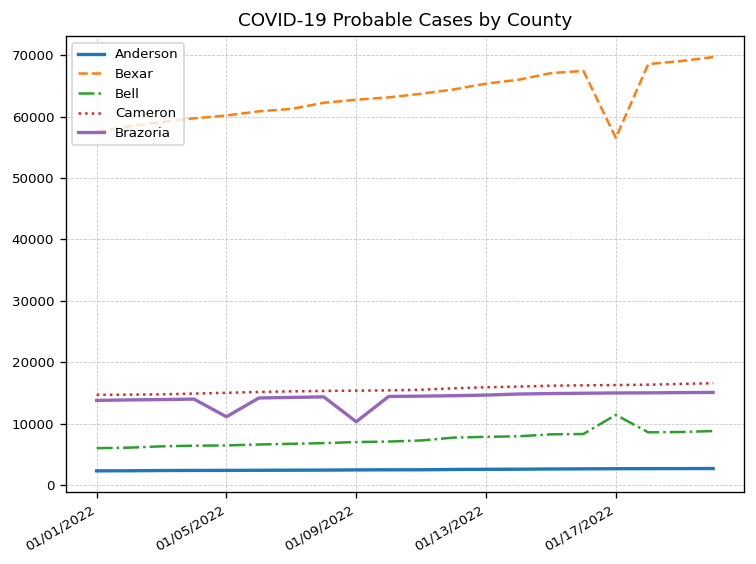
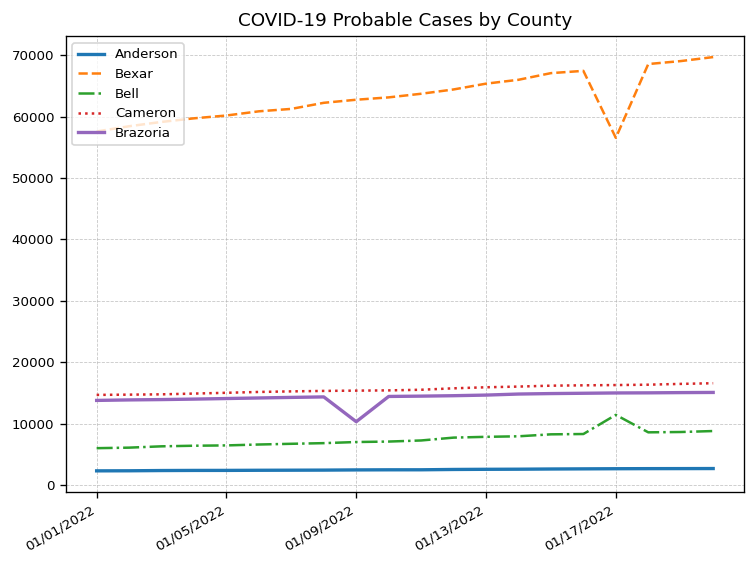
  {
    "Anderson": {
      "01/01/2022": 2000,
      "01/05/2022": 2000,
      "01/09/2022": 2000,
      "01/13/2022": 3000,
      "01/17/2022": 3000
    },
    "Bexar": {
      "01/05/2022": 60000,
      "01/09/2022": 63000,
      "01/13/2022": 65000,
      "01/17/2022": 57000
    },
    "Bell": {
      "01/01/2022": 6000,
      "01/05/2022": 6000,
      "01/09/2022": 7000,
      "01/13/2022": 8000,
      "01/17/2022": 11000
    },
    "Cameron": {
      "01/01/2022": 15000,
      "01/05/2022": 15000,
      "01/09/2022": 15000,
      "01/13/2022": 16000,
      "01/17/2022": 16000
    },
    "Brazoria": {
      "01/01/2022": 14000,
-     "01/05/2022": 11000,
+     "01/05/2022": 14000,
      "01/09/2022": 10000,
      "01/13/2022": 15000,
      "01/17/2022": 15000
    }
  }
